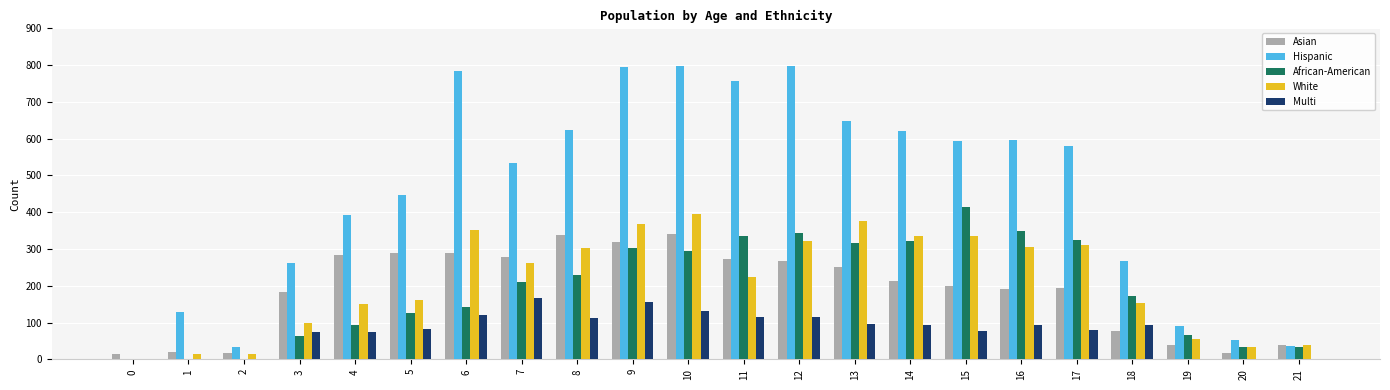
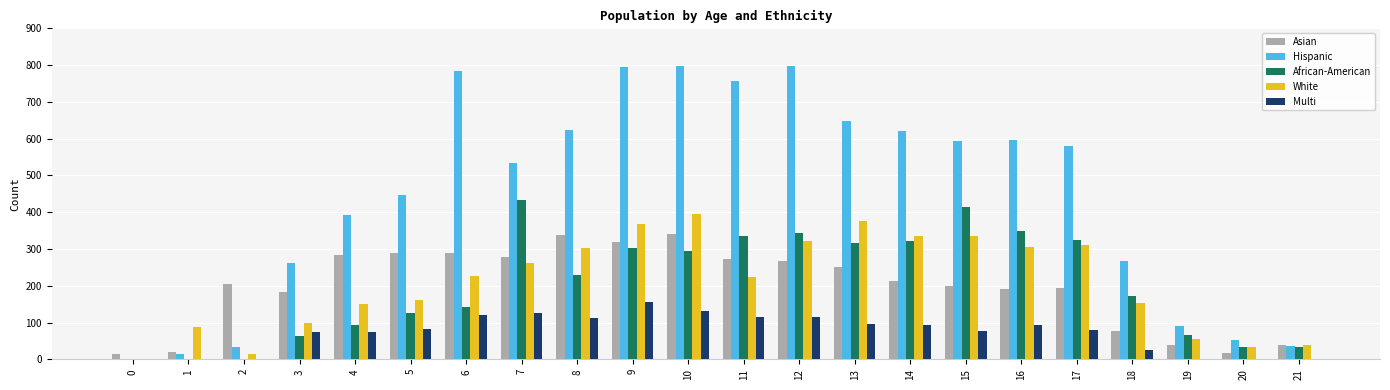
  {
    "Asian": {
      "0": 20,
      "1": 20,
-     "2": 20,
+     "2": 200,
      "3": 180,
      "4": 280,
      "5": 290,
      "6": 290,
      "7": 280,
      "8": 340,
      "9": 320,
      "10": 340,
      "11": 270,
      "12": 270,
      "13": 250,
      "14": 210,
      "15": 200,
      "16": 190,
      "17": 190,
      "18": 80,
      "19": 40,
      "20": 20,
      "21": 40
    },
    "Hispanic": {
      "0": 0,
-     "1": 130,
+     "1": 20,
      "2": 30,
      "3": 260,
      "4": 390,
      "5": 450,
      "6": 780,
      "7": 540,
      "8": 630,
      "9": 800,
      "10": 800,
      "11": 760,
      "12": 800,
      "13": 650,
      "14": 620,
      "15": 600,
      "16": 600,
      "17": 580,
      "18": 270,
      "19": 90,
      "20": 50,
      "21": 40
    },
    "African-American": {
      "0": 0,
      "1": 0,
      "2": 0,
      "3": 60,
      "4": 90,
      "5": 130,
      "6": 140,
-     "7": 210,
+     "7": 430,
      "8": 230,
      "9": 300,
      "10": 290,
      "11": 340,
      "12": 340,
      "13": 320,
      "14": 320,
      "15": 410,
      "16": 350,
      "17": 330,
      "18": 170,
      "19": 70,
      "20": 30,
      "21": 30
    },
    "White": {
      "0": 0,
-     "1": 20,
+     "1": 90,
      "2": 10,
      "3": 100,
      "4": 150,
      "5": 160,
-     "6": 350,
+     "6": 230,
      "7": 260,
      "8": 300,
      "9": 370,
      "10": 400,
      "11": 230,
      "12": 320,
      "13": 380,
      "14": 330,
      "15": 330,
      "16": 310,
      "17": 310,
      "18": 150,
      "19": 50,
      "20": 30,
      "21": 40
    },
    "Multi": {
      "0": 0,
      "1": 0,
      "2": 0,
      "3": 80,
      "4": 80,
      "5": 80,
      "6": 120,
-     "7": 170,
+     "7": 130,
      "8": 110,
      "9": 160,
      "10": 130,
      "11": 120,
      "12": 120,
      "13": 100,
      "14": 90,
      "15": 80,
      "16": 90,
      "17": 80,
-     "18": 90,
+     "18": 20,
      "19": 0,
      "20": 0,
      "21": 0
    }
  }
